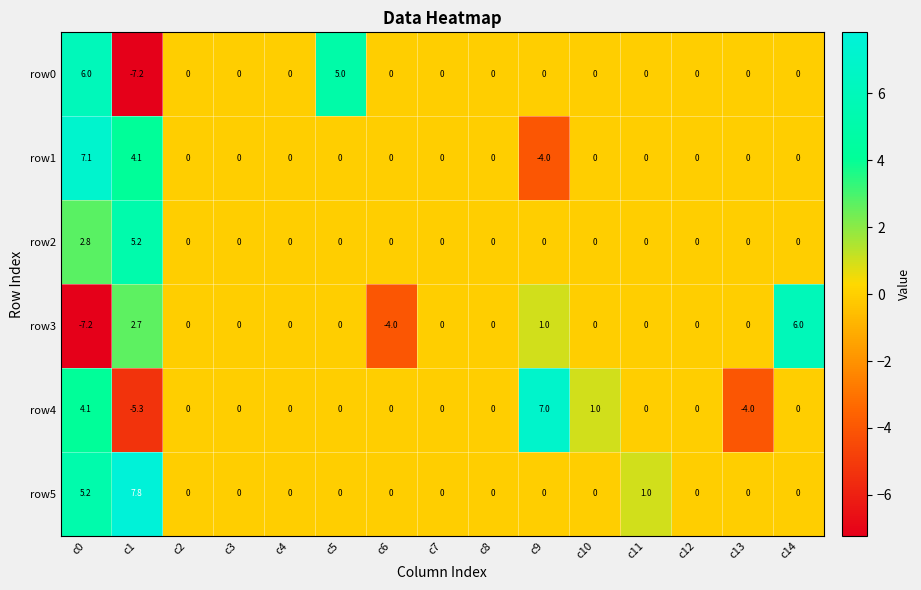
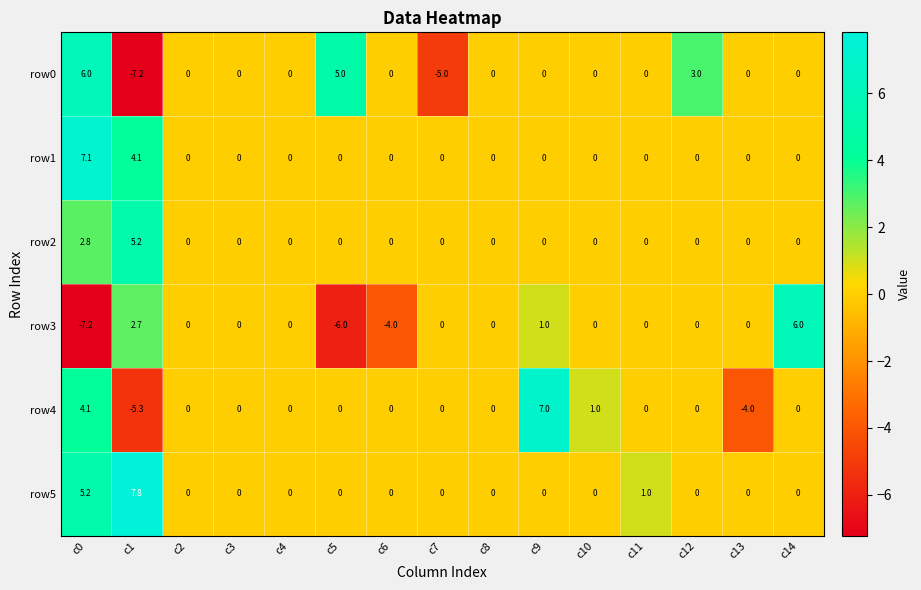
  {
    "row0": {
      "c0": 6.0,
      "c1": -7.2,
      "c2": 0,
      "c3": 0,
      "c4": 0,
      "c5": 5.0,
      "c6": 0,
-     "c7": 0,
+     "c7": -5.0,
      "c8": 0,
      "c9": 0,
      "c10": 0,
      "c11": 0,
-     "c12": 0,
+     "c12": 3.0,
      "c13": 0,
      "c14": 0
    },
    "row1": {
      "c0": 7.1,
      "c1": 4.1,
      "c2": 0,
      "c3": 0,
      "c4": 0,
      "c5": 0,
      "c6": 0,
      "c7": 0,
      "c8": 0,
-     "c9": -4.0,
+     "c9": 0,
      "c10": 0,
      "c11": 0,
      "c12": 0,
      "c13": 0,
      "c14": 0
    },
    "row2": {
      "c0": 2.8,
      "c1": 5.2,
      "c2": 0,
      "c3": 0,
      "c4": 0,
      "c5": 0,
      "c6": 0,
      "c7": 0,
      "c8": 0,
      "c9": 0,
      "c10": 0,
      "c11": 0,
      "c12": 0,
      "c13": 0,
      "c14": 0
    },
    "row3": {
      "c0": -7.2,
      "c1": 2.7,
      "c2": 0,
      "c3": 0,
      "c4": 0,
-     "c5": 0,
+     "c5": -6.0,
      "c6": -4.0,
      "c7": 0,
      "c8": 0,
      "c9": 1.0,
      "c10": 0,
      "c11": 0,
      "c12": 0,
      "c13": 0,
      "c14": 6.0
    },
    "row4": {
      "c0": 4.1,
      "c1": -5.3,
      "c2": 0,
      "c3": 0,
      "c4": 0,
      "c5": 0,
      "c6": 0,
      "c7": 0,
      "c8": 0,
      "c9": 7.0,
      "c10": 1.0,
      "c11": 0,
      "c12": 0,
      "c13": -4.0,
      "c14": 0
    },
    "row5": {
      "c0": 5.2,
      "c1": 7.8,
      "c2": 0,
      "c3": 0,
      "c4": 0,
      "c5": 0,
      "c6": 0,
      "c7": 0,
      "c8": 0,
      "c9": 0,
      "c10": 0,
      "c11": 1.0,
      "c12": 0,
      "c13": 0,
      "c14": 0
    }
  }
